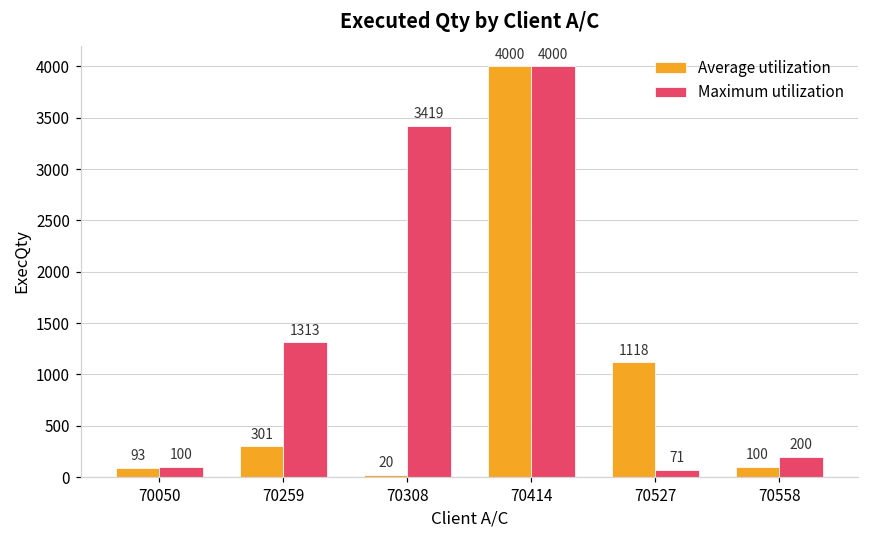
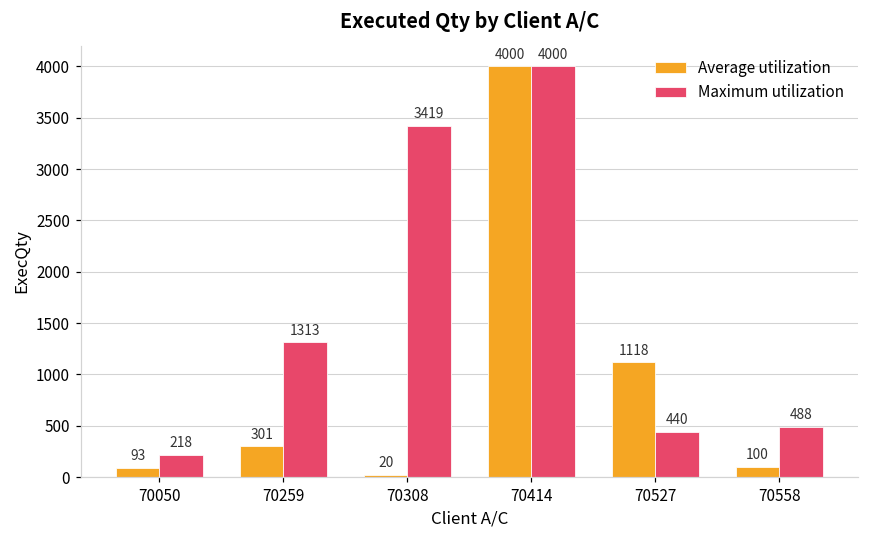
  {
    "Average utilization": {
      "70050": 93,
      "70259": 301,
      "70308": 20,
      "70414": 4000,
      "70527": 1118,
      "70558": 100
    },
    "Maximum utilization": {
-     "70050": 100,
+     "70050": 218,
      "70259": 1313,
      "70308": 3419,
      "70414": 4000,
-     "70527": 71,
-     "70558": 200
+     "70527": 440,
+     "70558": 488
    }
  }
